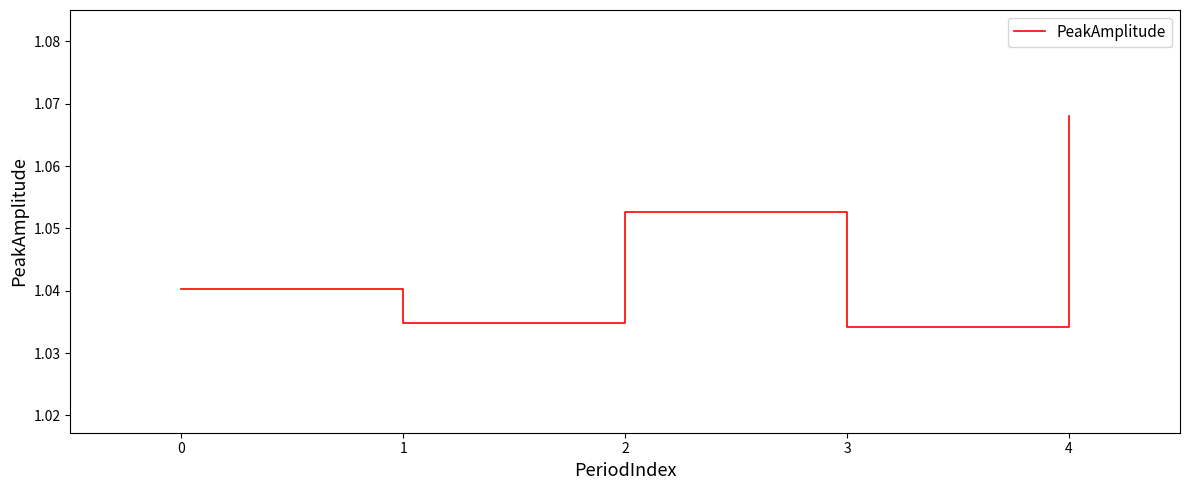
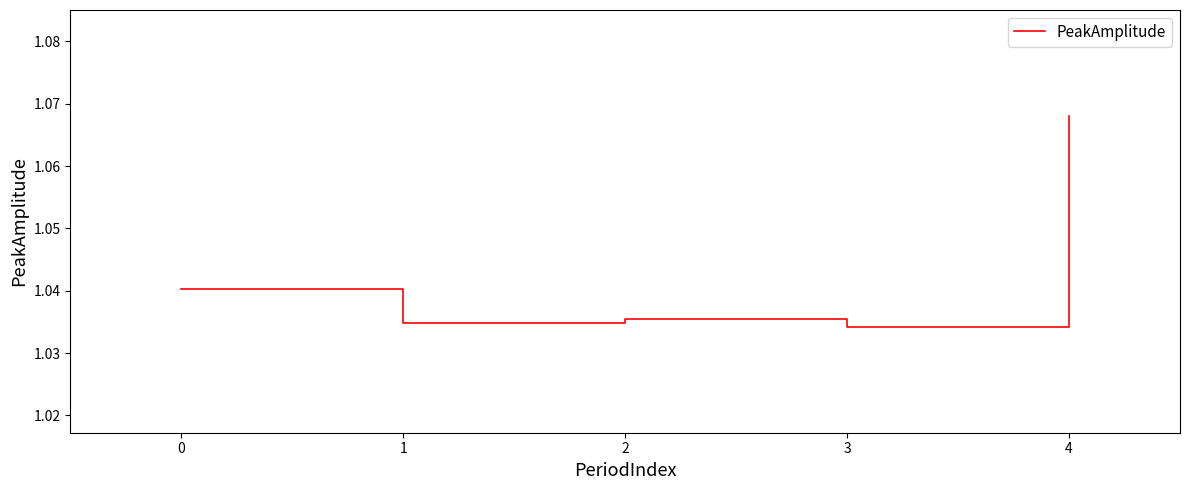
  {
    "0": 1.040,
    "1": 1.035,
-   "2": 1.053,
+   "2": 1.036,
    "3": 1.034,
    "4": 1.068
  }
